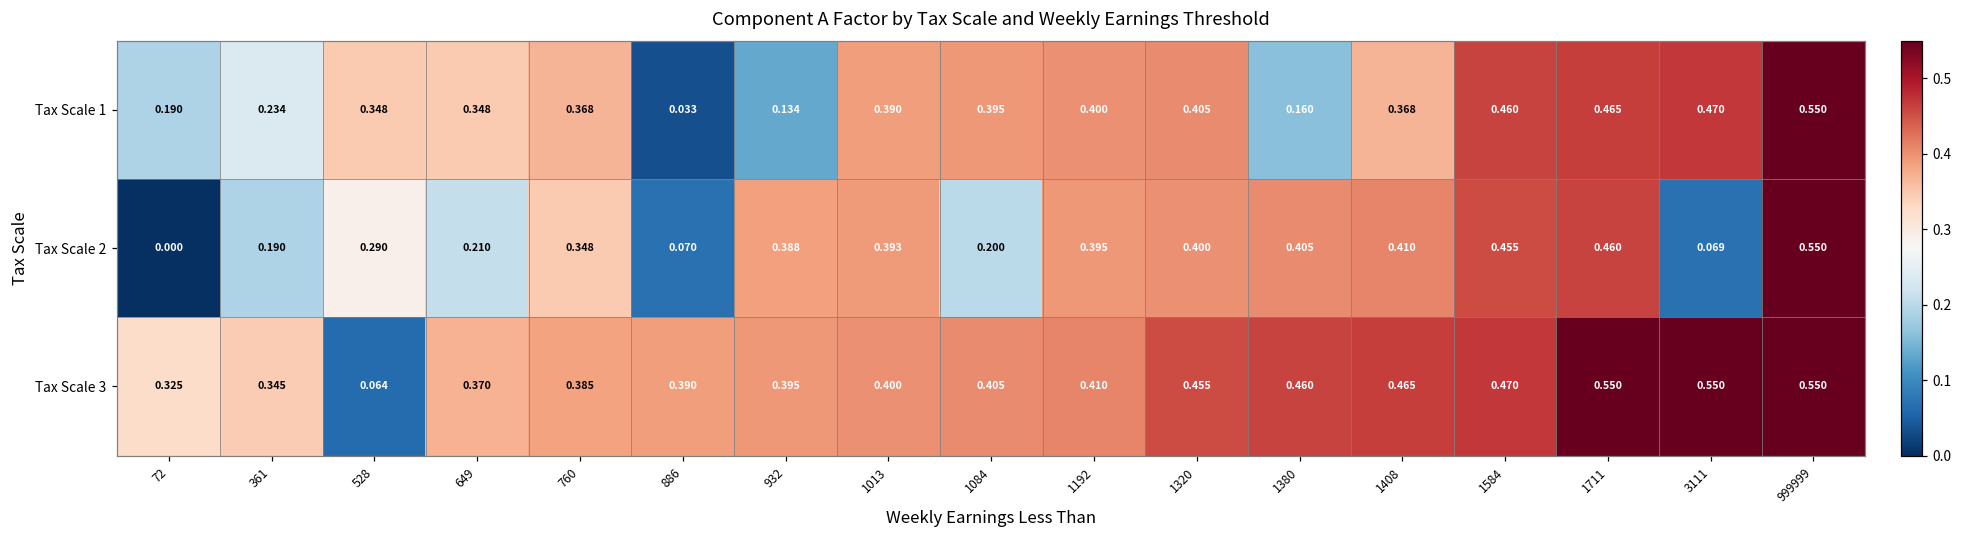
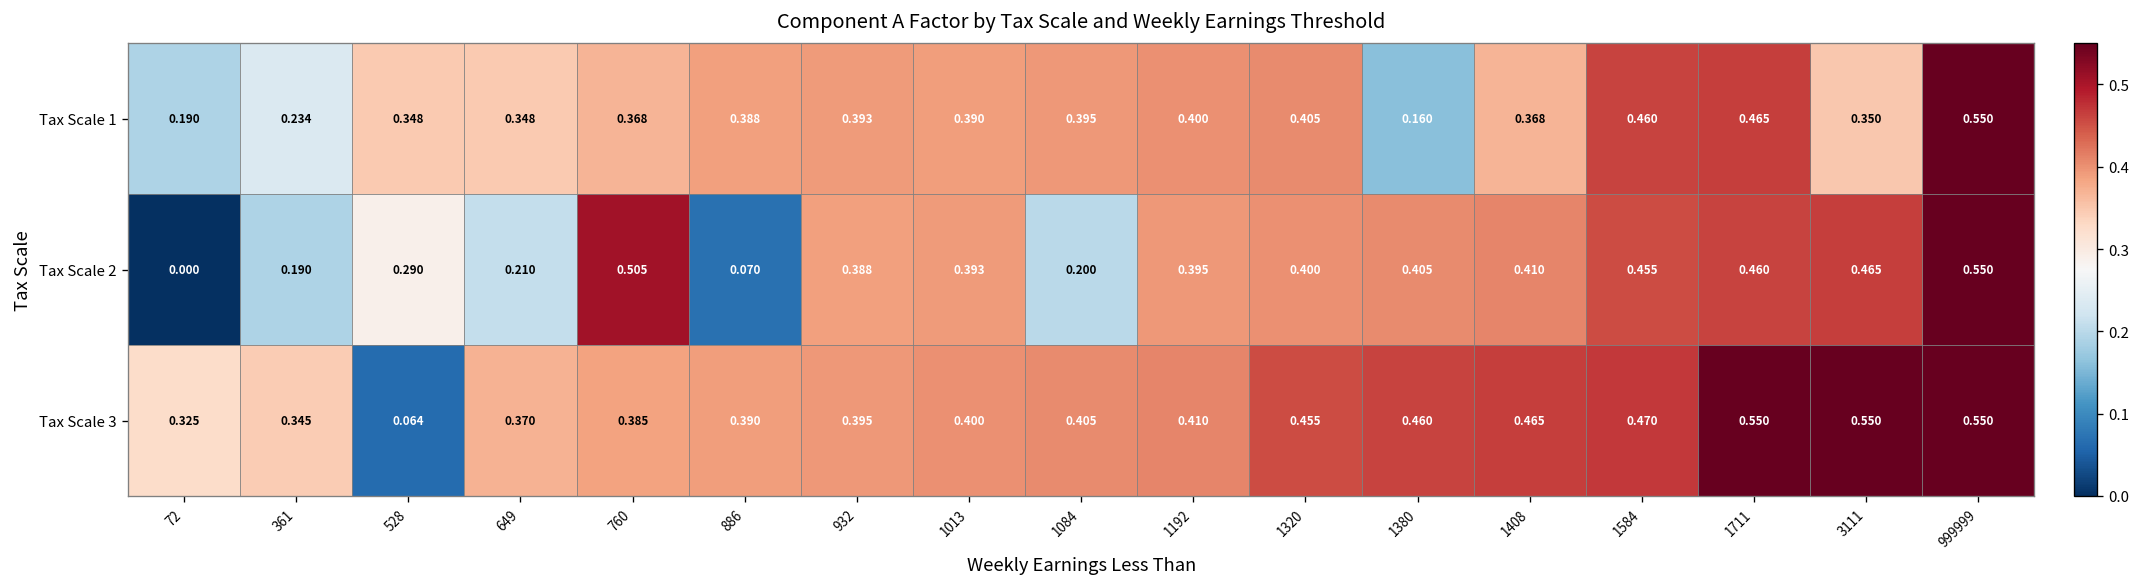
  {
    "Tax Scale 1": {
      "72": 0.190,
      "361": 0.234,
      "528": 0.348,
      "649": 0.348,
      "760": 0.368,
-     "886": 0.033,
-     "932": 0.134,
+     "886": 0.388,
+     "932": 0.393,
      "1013": 0.390,
      "1084": 0.395,
      "1192": 0.400,
      "1320": 0.405,
      "1380": 0.160,
      "1408": 0.368,
      "1584": 0.460,
      "1711": 0.465,
-     "3111": 0.470,
+     "3111": 0.350,
      "999999": 0.550
    },
    "Tax Scale 2": {
      "72": 0.000,
      "361": 0.190,
      "528": 0.290,
      "649": 0.210,
-     "760": 0.348,
+     "760": 0.505,
      "886": 0.070,
      "932": 0.388,
      "1013": 0.393,
      "1084": 0.200,
      "1192": 0.395,
      "1320": 0.400,
      "1380": 0.405,
      "1408": 0.410,
      "1584": 0.455,
      "1711": 0.460,
-     "3111": 0.069,
+     "3111": 0.465,
      "999999": 0.550
    },
    "Tax Scale 3": {
      "72": 0.325,
      "361": 0.345,
      "528": 0.064,
      "649": 0.370,
      "760": 0.385,
      "886": 0.390,
      "932": 0.395,
      "1013": 0.400,
      "1084": 0.405,
      "1192": 0.410,
      "1320": 0.455,
      "1380": 0.460,
      "1408": 0.465,
      "1584": 0.470,
      "1711": 0.550,
      "3111": 0.550,
      "999999": 0.550
    }
  }
